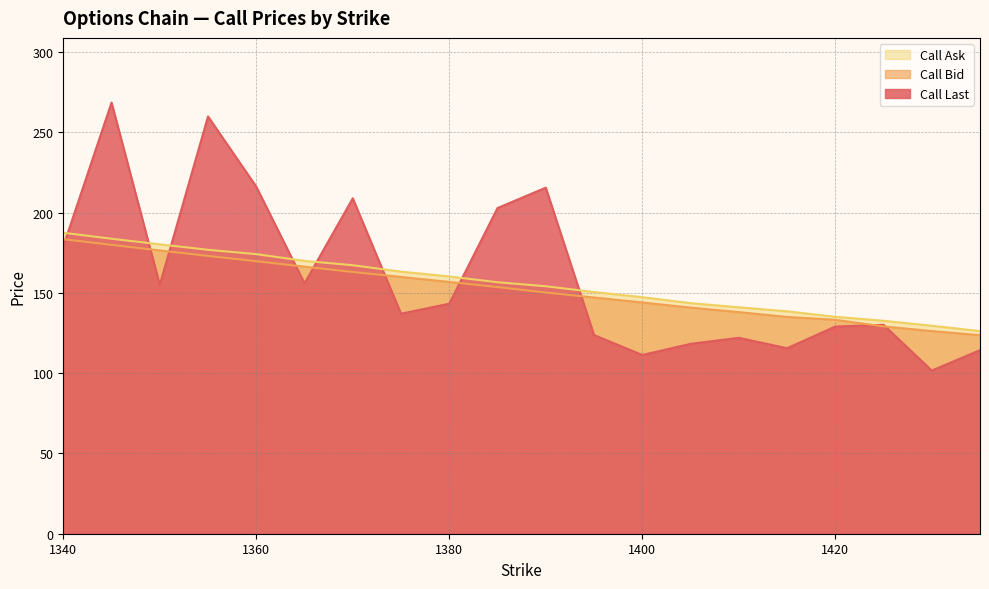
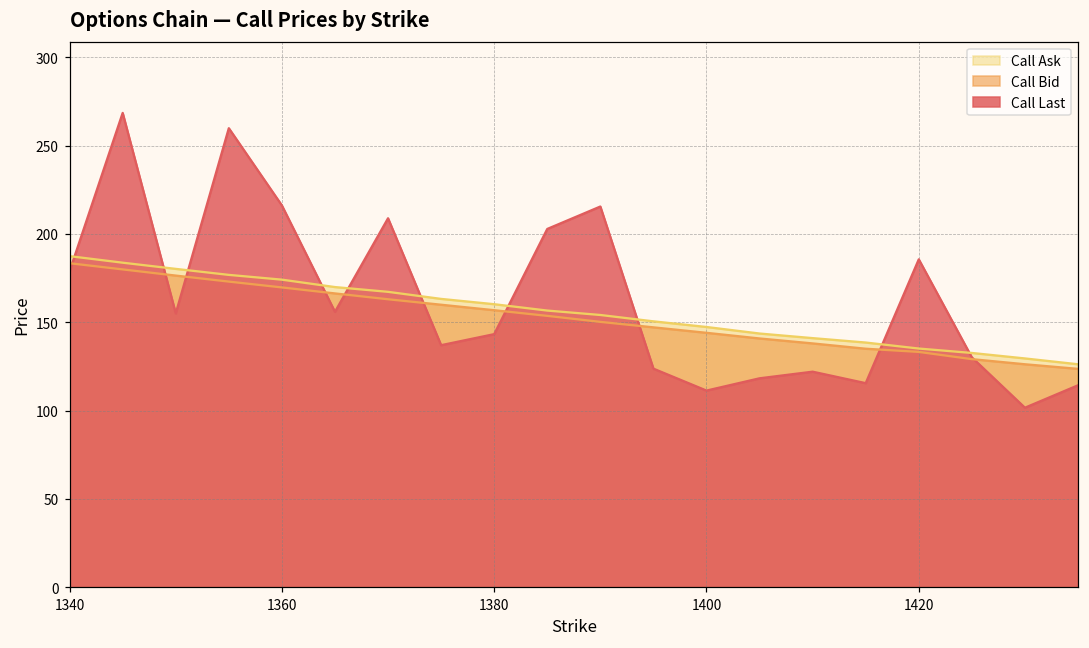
  {
    "Call Last": {
      "1340": 179,
      "1360": 216,
      "1380": 143,
      "1400": 111,
-     "1420": 129
+     "1420": 186
    }
  }
